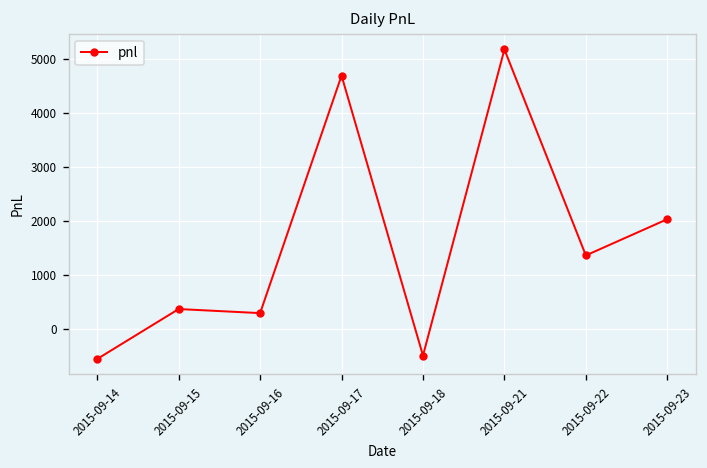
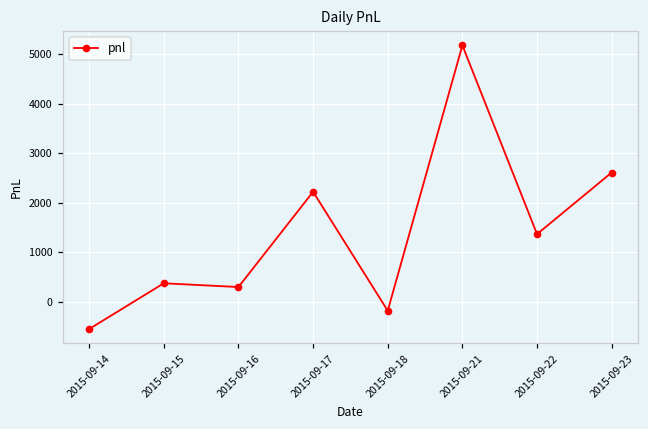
  {
    "2015-09-14": -600,
    "2015-09-15": 400,
    "2015-09-16": 300,
-   "2015-09-17": 4700,
-   "2015-09-18": -500,
+   "2015-09-17": 2200,
+   "2015-09-18": -200,
    "2015-09-21": 5200,
    "2015-09-22": 1400,
-   "2015-09-23": 2000
+   "2015-09-23": 2600
  }
